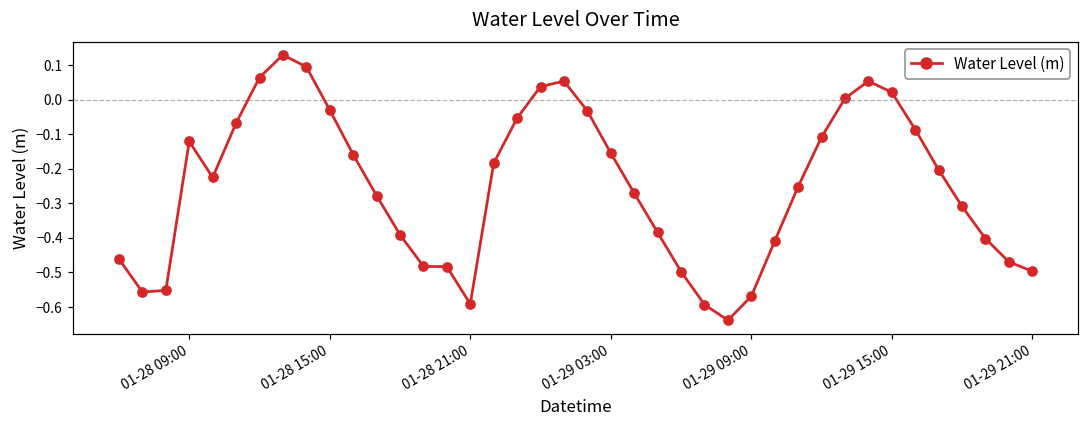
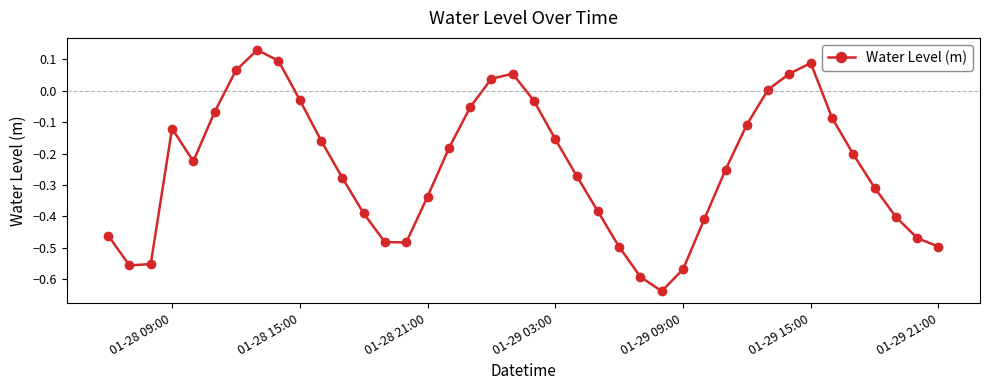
  {
    "01-28 09:00": -0.12,
    "01-28 15:00": -0.03,
-   "01-28 21:00": -0.59,
+   "01-28 21:00": -0.34,
    "01-29 03:00": -0.15,
    "01-29 09:00": -0.57,
-   "01-29 15:00": 0.02,
+   "01-29 15:00": 0.09,
    "01-29 21:00": -0.50
  }
